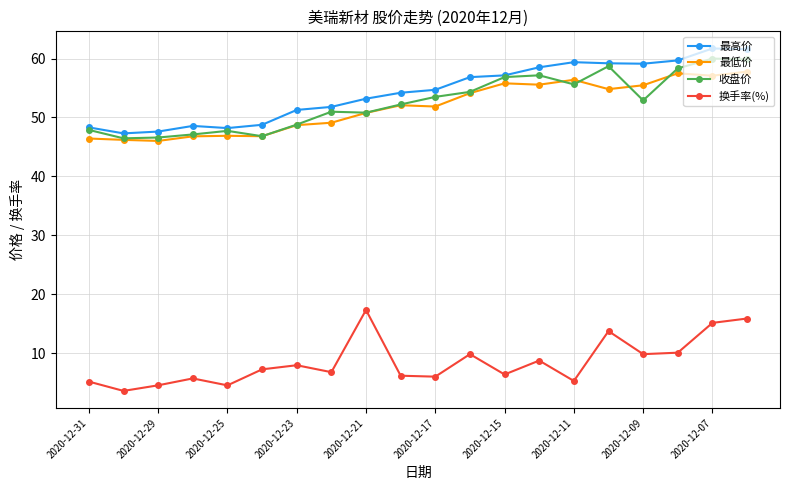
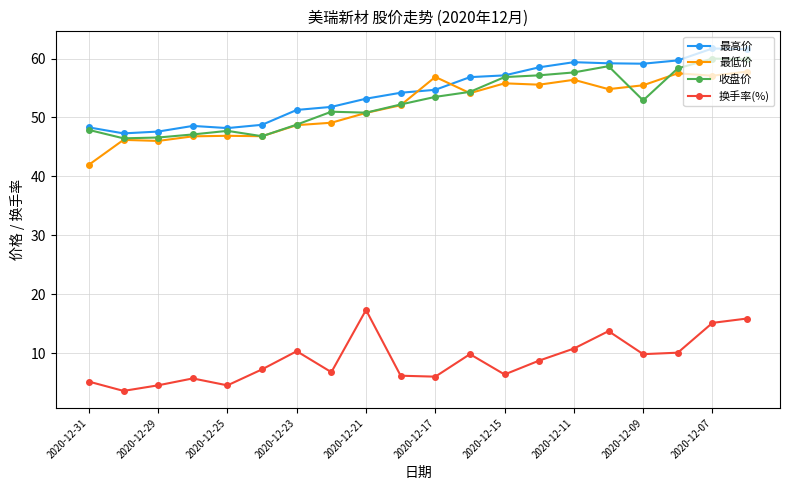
  {
    "最高价": {
      "2020-12-29": 48,
      "2020-12-25": 48,
      "2020-12-23": 51,
      "2020-12-21": 53,
      "2020-12-17": 55,
      "2020-12-11": 59,
      "2020-12-09": 59
    },
    "最低价": {
-     "2020-12-31": 46,
+     "2020-12-31": 42,
      "2020-12-29": 46,
      "2020-12-25": 47,
-     "2020-12-17": 52,
+     "2020-12-17": 57,
      "2020-12-15": 56,
      "2020-12-11": 56,
      "2020-12-09": 55
    },
    "收盘价": {
      "2020-12-29": 47,
      "2020-12-25": 48,
      "2020-12-17": 54,
-     "2020-12-11": 56,
+     "2020-12-11": 58,
      "2020-12-09": 53
    },
    "换手率(%)": {
      "2020-12-31": 5,
      "2020-12-29": 5,
      "2020-12-25": 5,
-     "2020-12-23": 8,
+     "2020-12-23": 10,
      "2020-12-21": 17,
      "2020-12-17": 6,
      "2020-12-15": 6,
-     "2020-12-11": 5,
+     "2020-12-11": 11,
      "2020-12-09": 10,
      "2020-12-07": 15
    }
  }
